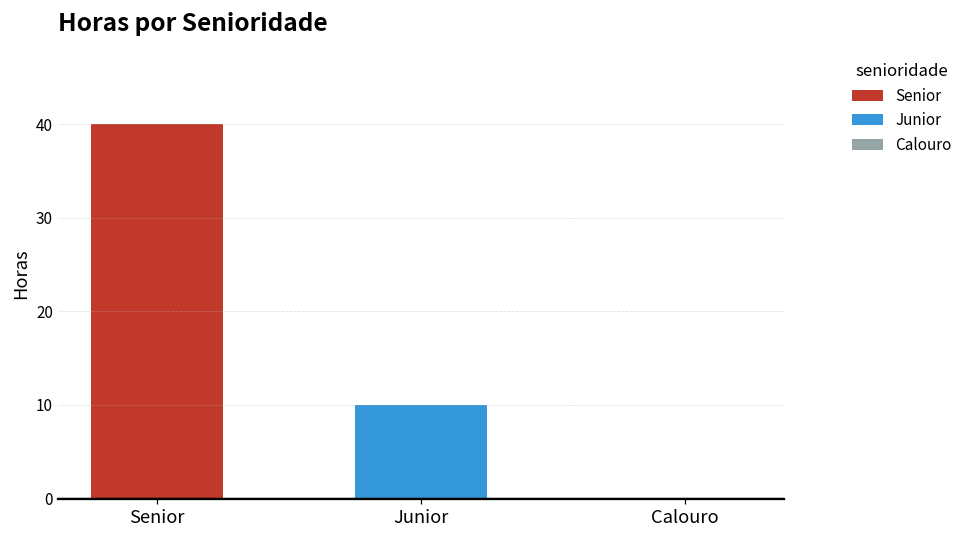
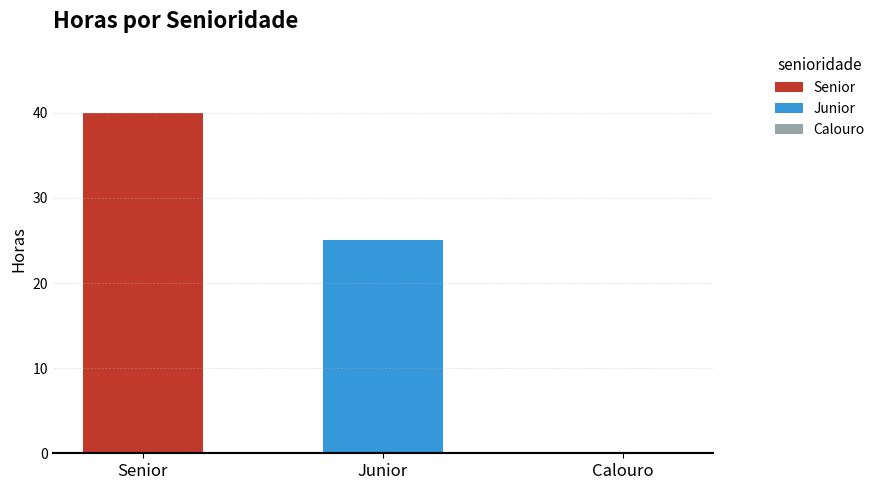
  {
    "Senior": 40,
-   "Junior": 10,
+   "Junior": 25,
    "Calouro": 0
  }
